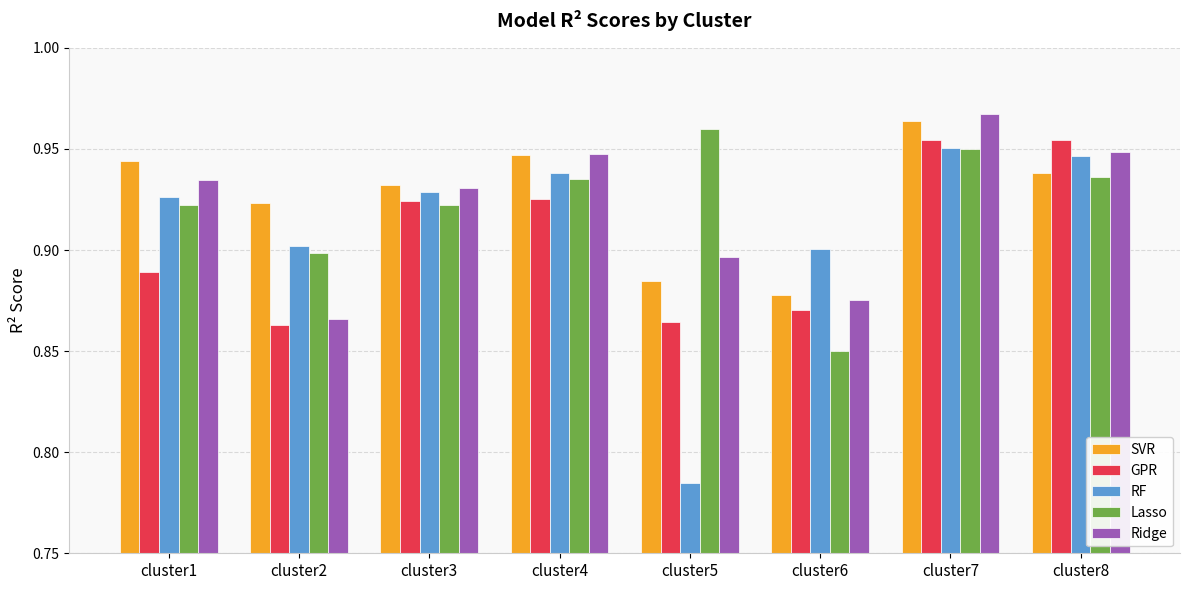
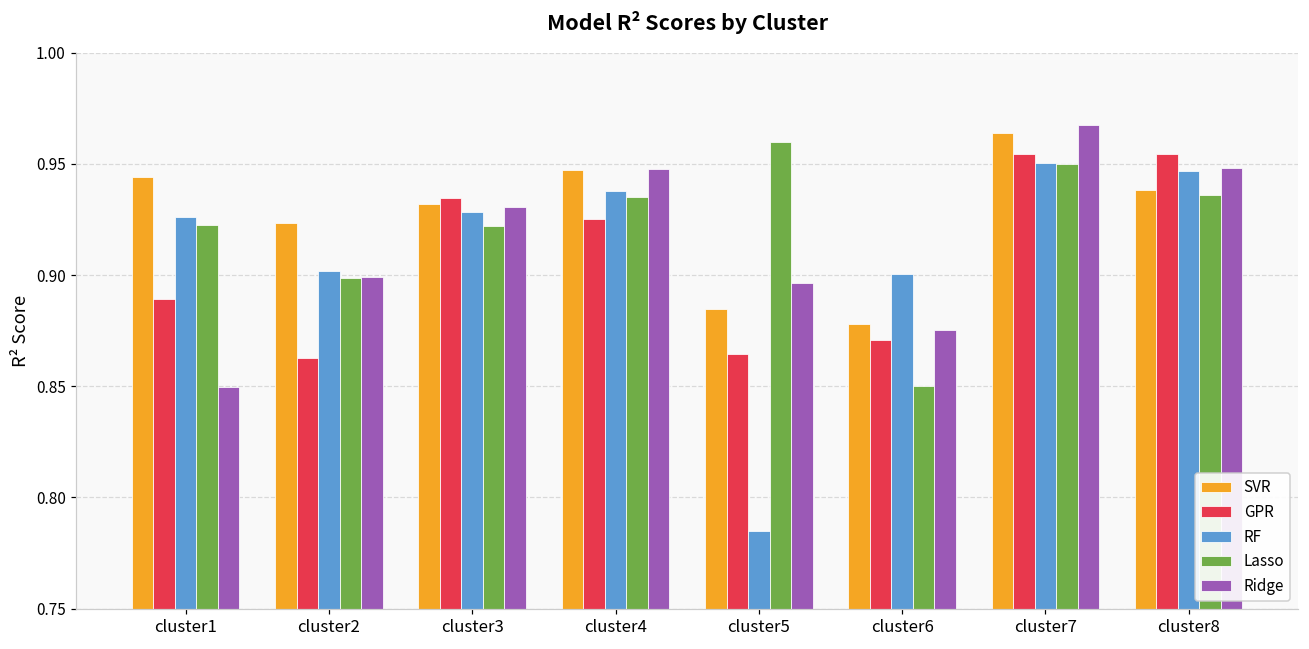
  {
    "SVR": {
      "cluster1": 0.944,
      "cluster2": 0.923,
      "cluster3": 0.932,
      "cluster4": 0.947,
      "cluster5": 0.885,
      "cluster6": 0.878,
      "cluster7": 0.964,
      "cluster8": 0.938
    },
    "GPR": {
      "cluster1": 0.889,
      "cluster2": 0.863,
-     "cluster3": 0.924,
+     "cluster3": 0.935,
      "cluster4": 0.925,
      "cluster5": 0.864,
      "cluster6": 0.871,
      "cluster7": 0.954,
      "cluster8": 0.955
    },
    "RF": {
      "cluster1": 0.926,
      "cluster2": 0.902,
      "cluster3": 0.929,
      "cluster4": 0.938,
      "cluster5": 0.785,
      "cluster6": 0.901,
      "cluster7": 0.951,
      "cluster8": 0.947
    },
    "Lasso": {
      "cluster1": 0.922,
      "cluster2": 0.899,
      "cluster3": 0.922,
      "cluster4": 0.935,
      "cluster5": 0.960,
      "cluster6": 0.850,
      "cluster7": 0.950,
      "cluster8": 0.936
    },
    "Ridge": {
-     "cluster1": 0.935,
-     "cluster2": 0.866,
+     "cluster1": 0.850,
+     "cluster2": 0.899,
      "cluster3": 0.931,
      "cluster4": 0.948,
      "cluster5": 0.897,
      "cluster6": 0.875,
      "cluster7": 0.967,
      "cluster8": 0.948
    }
  }
